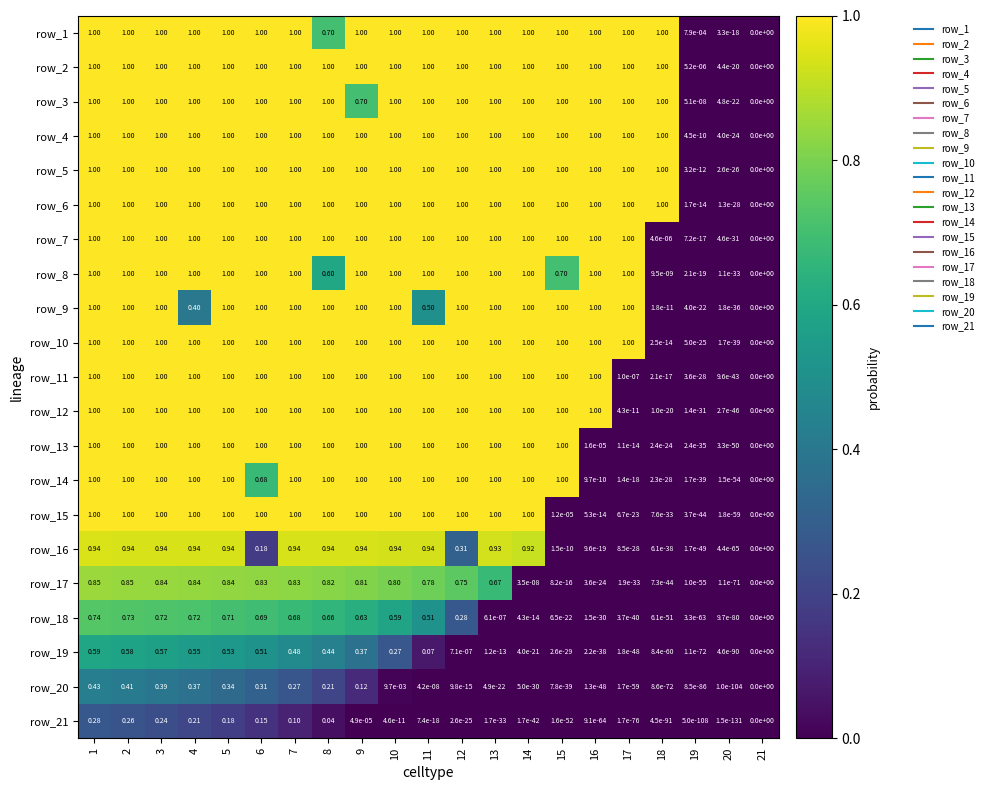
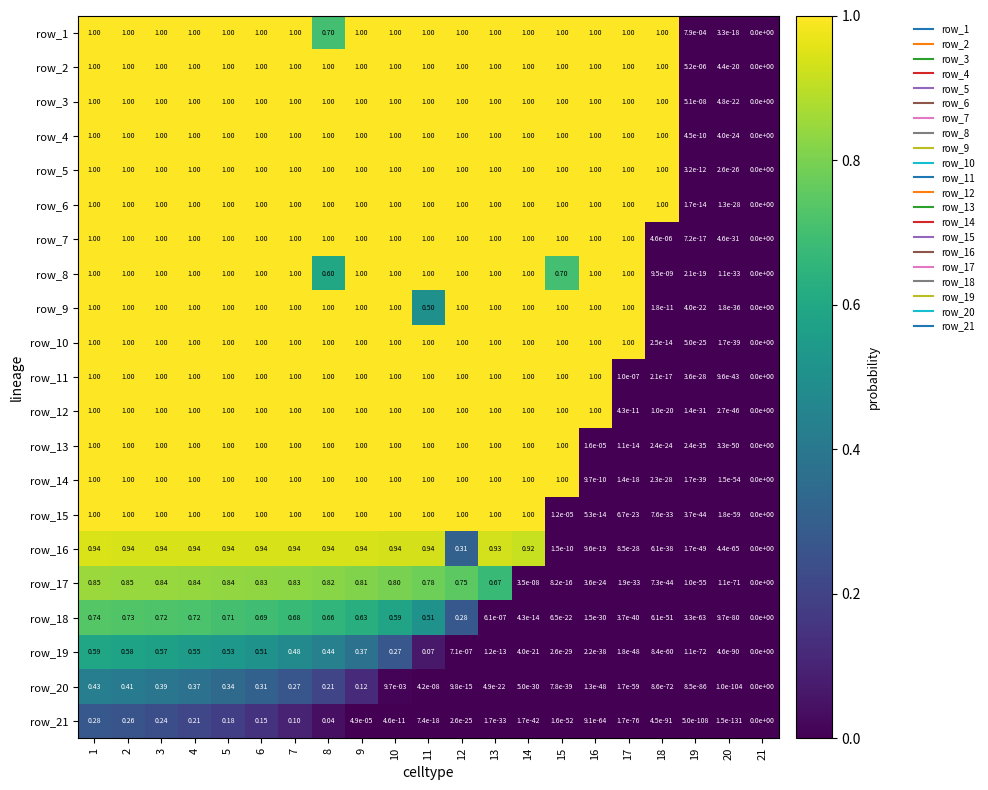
  {
    "row_3": {
      "1": "1.00",
      "2": "1.00",
      "3": "1.00",
      "4": "1.00",
      "5": "1.00",
      "6": "1.00",
      "7": "1.00",
      "8": "1.00",
-     "9": "0.70",
+     "9": "1.00",
      "10": "1.00",
      "11": "1.00",
      "12": "1.00",
      "13": "1.00",
      "14": "1.00",
      "15": "1.00",
      "16": "1.00",
      "17": "1.00",
      "18": "1.00",
      "19": "5.1e-08",
      "20": "4.8e-22",
      "21": "0.0e+00"
    },
    "row_9": {
      "1": "1.00",
      "2": "1.00",
      "3": "1.00",
-     "4": "0.40",
+     "4": "1.00",
      "5": "1.00",
      "6": "1.00",
      "7": "1.00",
      "8": "1.00",
      "9": "1.00",
      "10": "1.00",
      "11": "0.50",
      "12": "1.00",
      "13": "1.00",
      "14": "1.00",
      "15": "1.00",
      "16": "1.00",
      "17": "1.00",
      "18": "1.8e-11",
      "19": "4.0e-22",
      "20": "1.8e-36",
      "21": "0.0e+00"
    },
    "row_14": {
      "1": "1.00",
      "2": "1.00",
      "3": "1.00",
      "4": "1.00",
      "5": "1.00",
-     "6": "0.68",
+     "6": "1.00",
      "7": "1.00",
      "8": "1.00",
      "9": "1.00",
      "10": "1.00",
      "11": "1.00",
      "12": "1.00",
      "13": "1.00",
      "14": "1.00",
      "15": "1.00",
      "16": "9.7e-10",
      "17": "1.4e-18",
      "18": "2.3e-28",
      "19": "1.7e-39",
      "20": "1.5e-54",
      "21": "0.0e+00"
    },
    "row_16": {
      "1": "0.94",
      "2": "0.94",
      "3": "0.94",
      "4": "0.94",
      "5": "0.94",
-     "6": "0.18",
+     "6": "0.94",
      "7": "0.94",
      "8": "0.94",
      "9": "0.94",
      "10": "0.94",
      "11": "0.94",
      "12": "0.31",
      "13": "0.93",
      "14": "0.92",
      "15": "1.5e-10",
      "16": "9.6e-19",
      "17": "8.5e-28",
      "18": "6.1e-38",
      "19": "1.7e-49",
      "20": "4.4e-65",
      "21": "0.0e+00"
    }
  }
